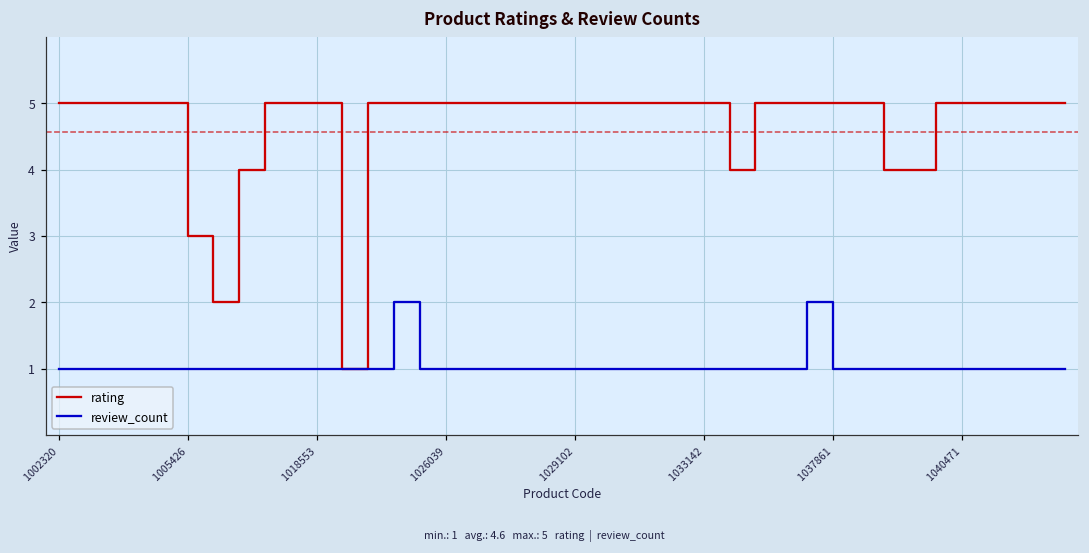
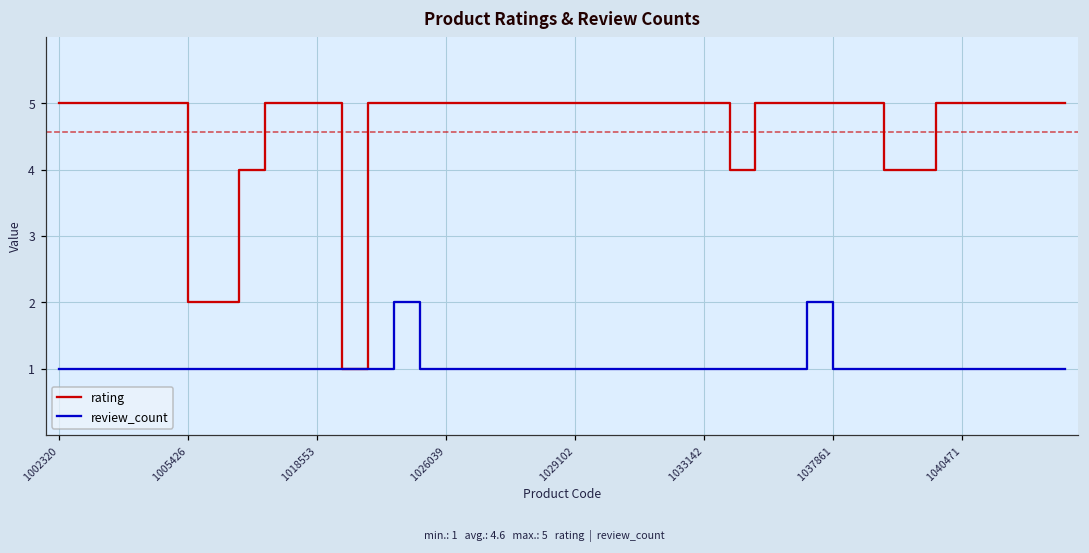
  {
    "rating": {
      "1002320": 5,
-     "1005426": 3,
+     "1005426": 2,
      "1018553": 5,
      "1026039": 5,
      "1029102": 5,
      "1033142": 5,
      "1037861": 5,
      "1040471": 5
    },
    "review_count": {
      "1002320": 1,
      "1005426": 1,
      "1018553": 1,
      "1026039": 1,
      "1029102": 1,
      "1033142": 1,
      "1037861": 1,
      "1040471": 1
    }
  }
